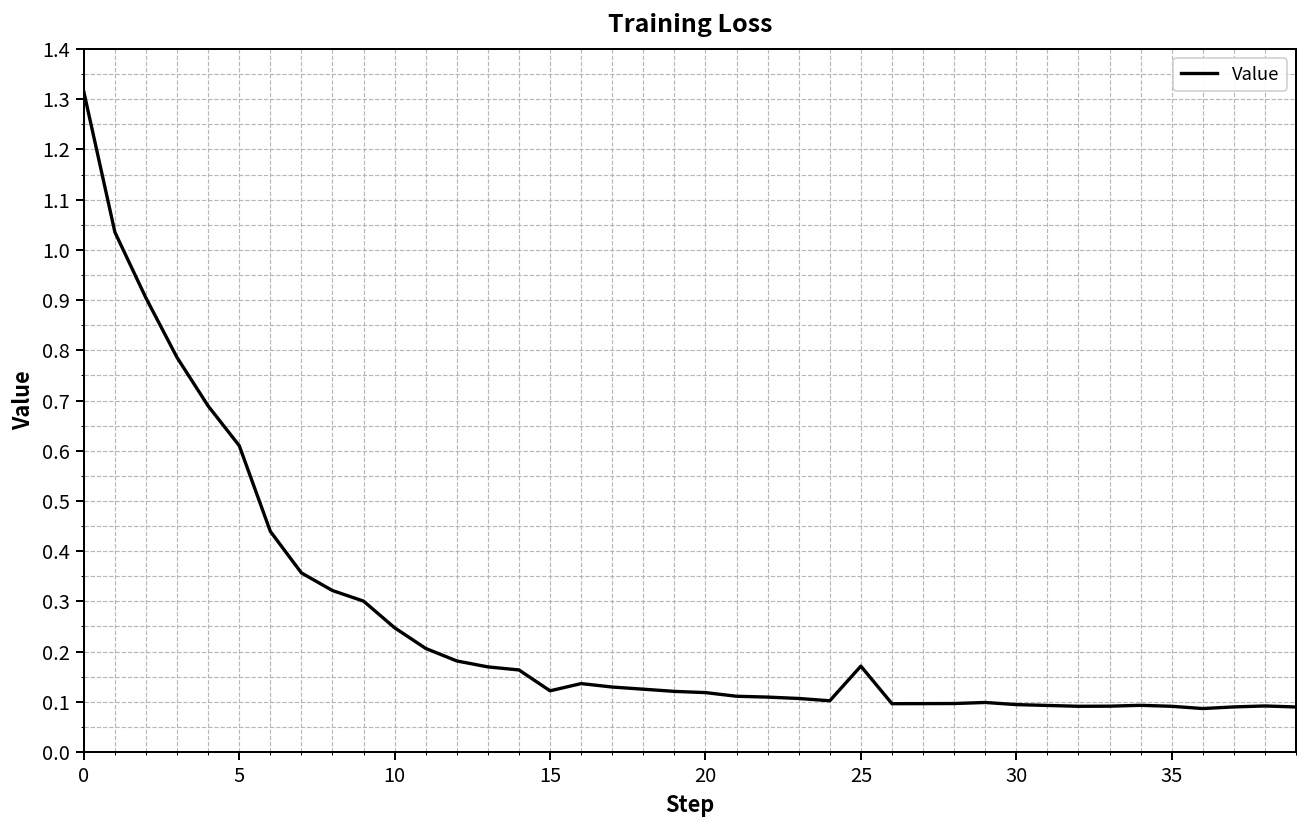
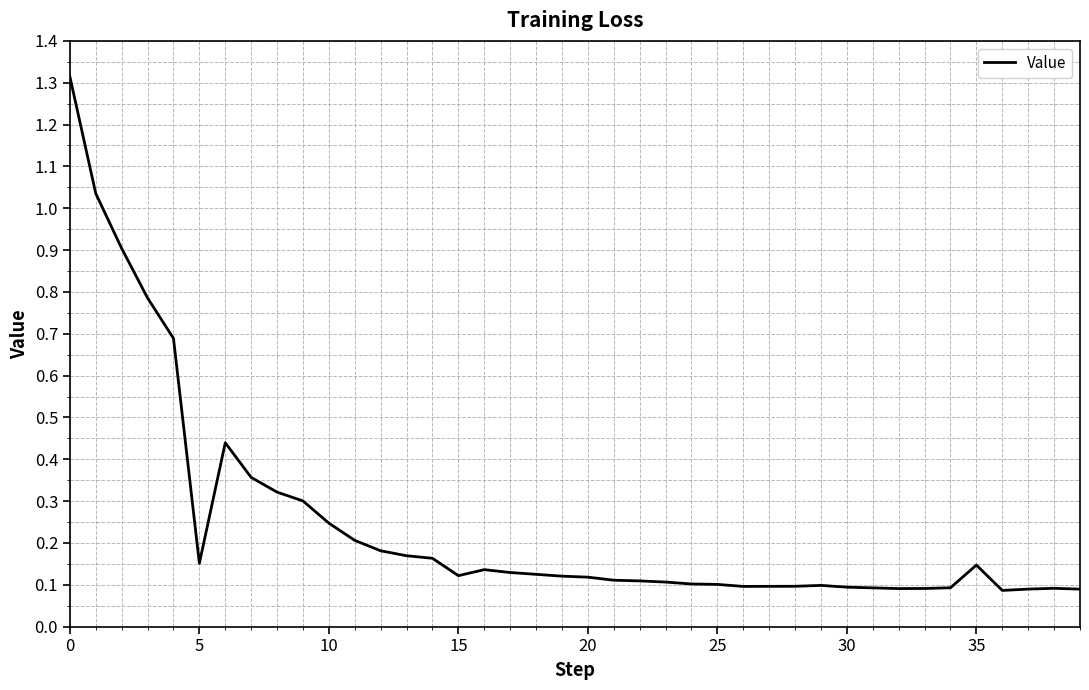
  {
    "0": 1.31,
-   "5": 0.61,
+   "5": 0.15,
    "10": 0.25,
    "15": 0.12,
    "20": 0.12,
-   "25": 0.17,
+   "25": 0.10,
    "30": 0.09,
-   "35": 0.09
+   "35": 0.15
  }
